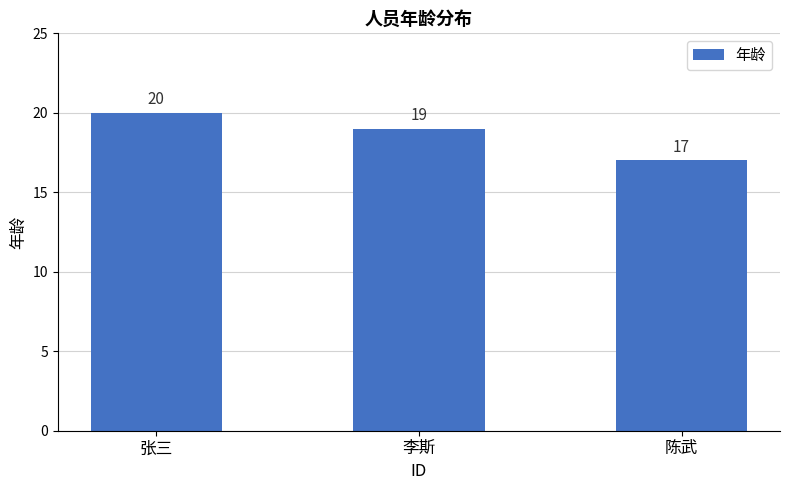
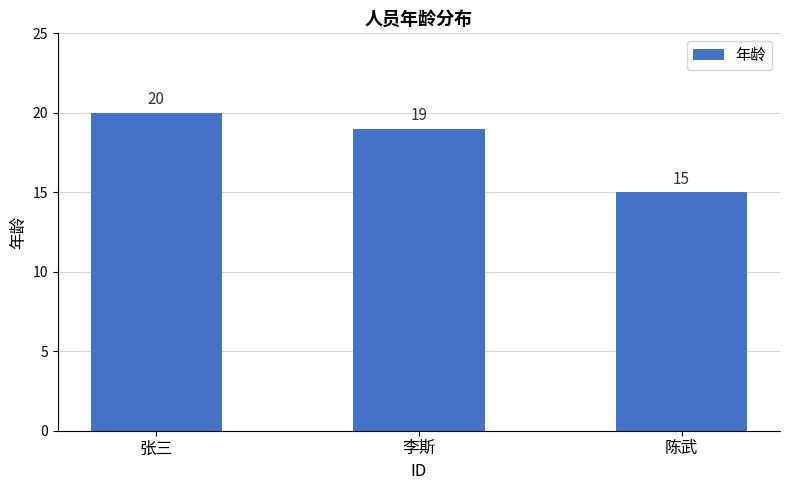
  {
    "张三": 20,
    "李斯": 19,
-   "陈武": 17
+   "陈武": 15
  }
